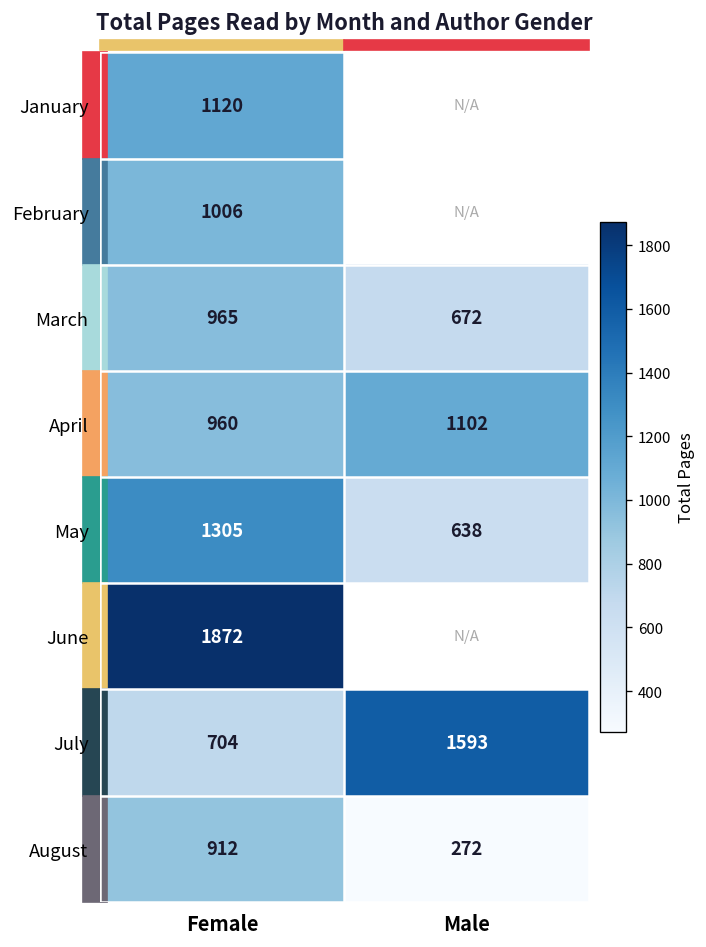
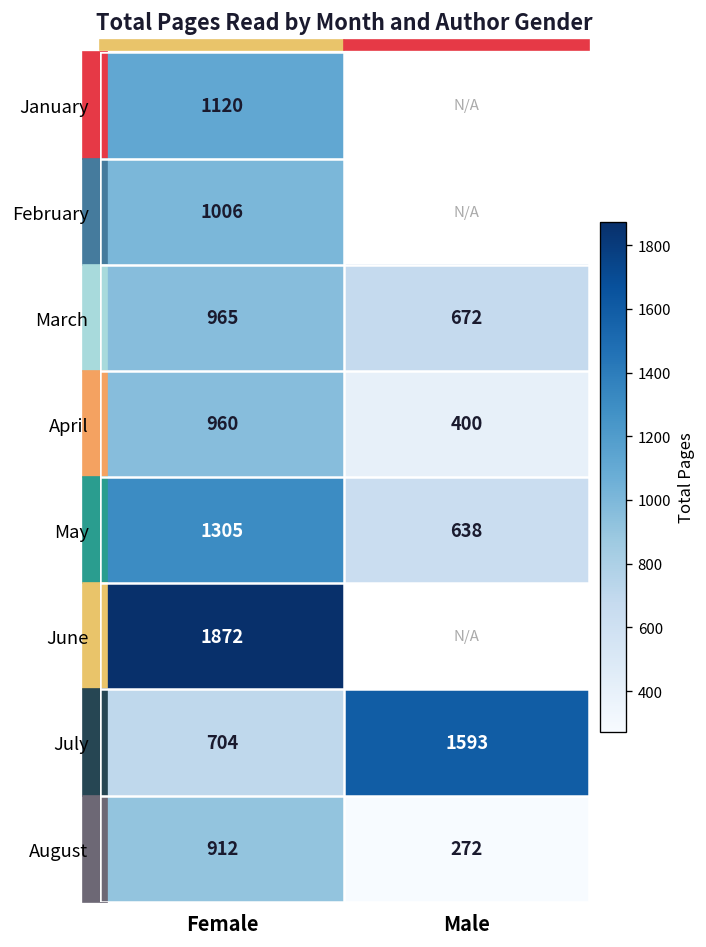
  {
    "January": {
      "Female": 1120
    },
    "February": {
      "Female": 1006
    },
    "March": {
      "Female": 965,
      "Male": 672
    },
    "April": {
      "Female": 960,
-     "Male": 1102
+     "Male": 400
    },
    "May": {
      "Female": 1305,
      "Male": 638
    },
    "June": {
      "Female": 1872
    },
    "July": {
      "Female": 704,
      "Male": 1593
    },
    "August": {
      "Female": 912,
      "Male": 272
    }
  }
